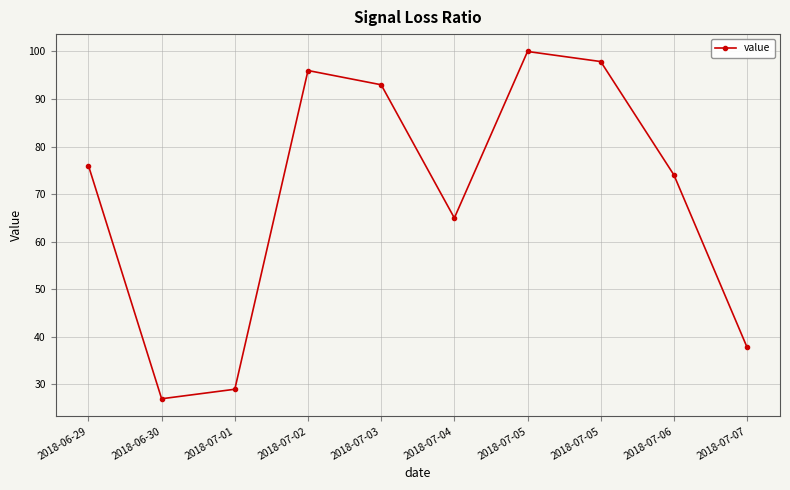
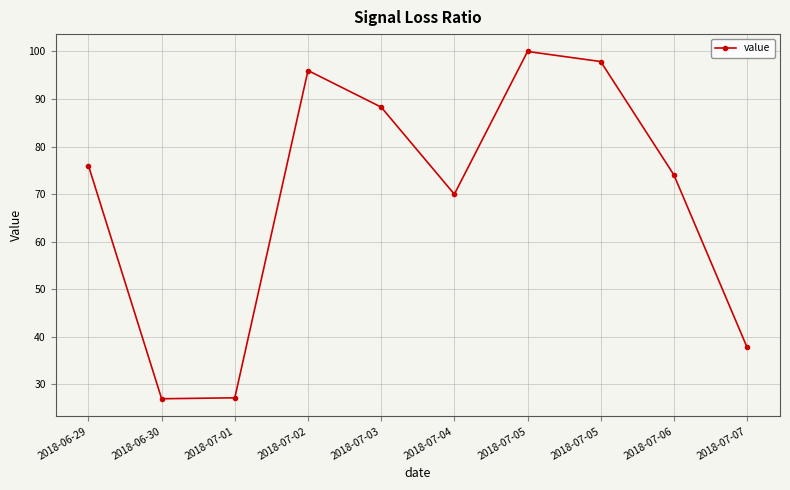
  {
    "2018-06-29": 76,
    "2018-06-30": 27,
-   "2018-07-01": 29,
+   "2018-07-01": 27,
    "2018-07-02": 96,
-   "2018-07-03": 93,
-   "2018-07-04": 65,
+   "2018-07-03": 88,
+   "2018-07-04": 70,
    "2018-07-06": 74,
    "2018-07-07": 38
  }
